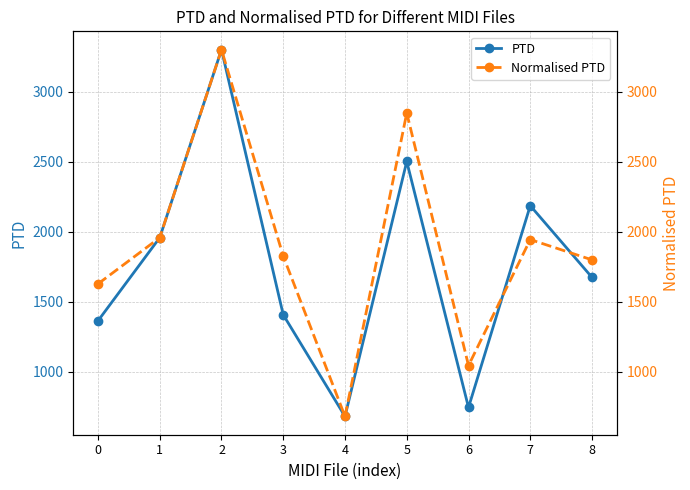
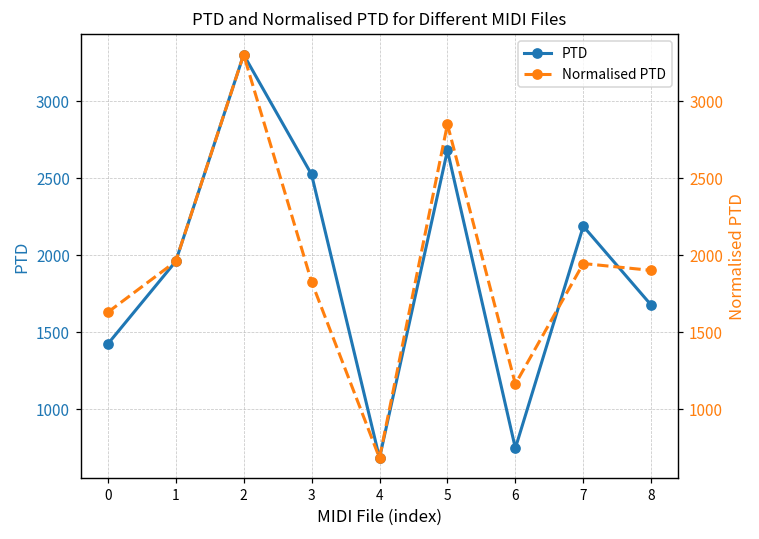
  {
    "PTD": {
-     "0": 1360,
+     "0": 1420,
      "1": 1960,
      "2": 3300,
-     "3": 1410,
+     "3": 2520,
      "4": 680,
-     "5": 2500,
+     "5": 2680,
      "6": 750,
      "7": 2190,
      "8": 1670
    },
    "Normalised PTD": {
      "0": 1630,
      "1": 1960,
      "2": 3300,
      "3": 1830,
      "4": 680,
      "5": 2850,
-     "6": 1050,
+     "6": 1160,
      "7": 1950,
-     "8": 1800
+     "8": 1900
    }
  }
